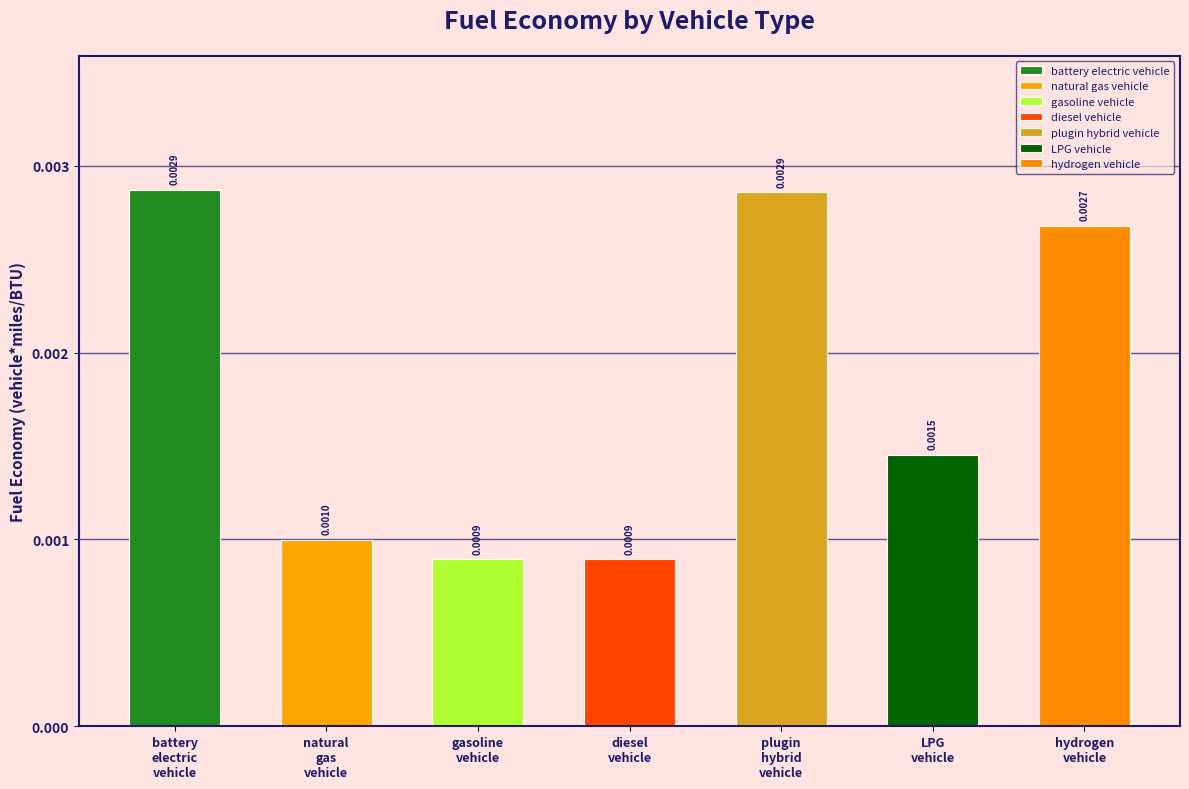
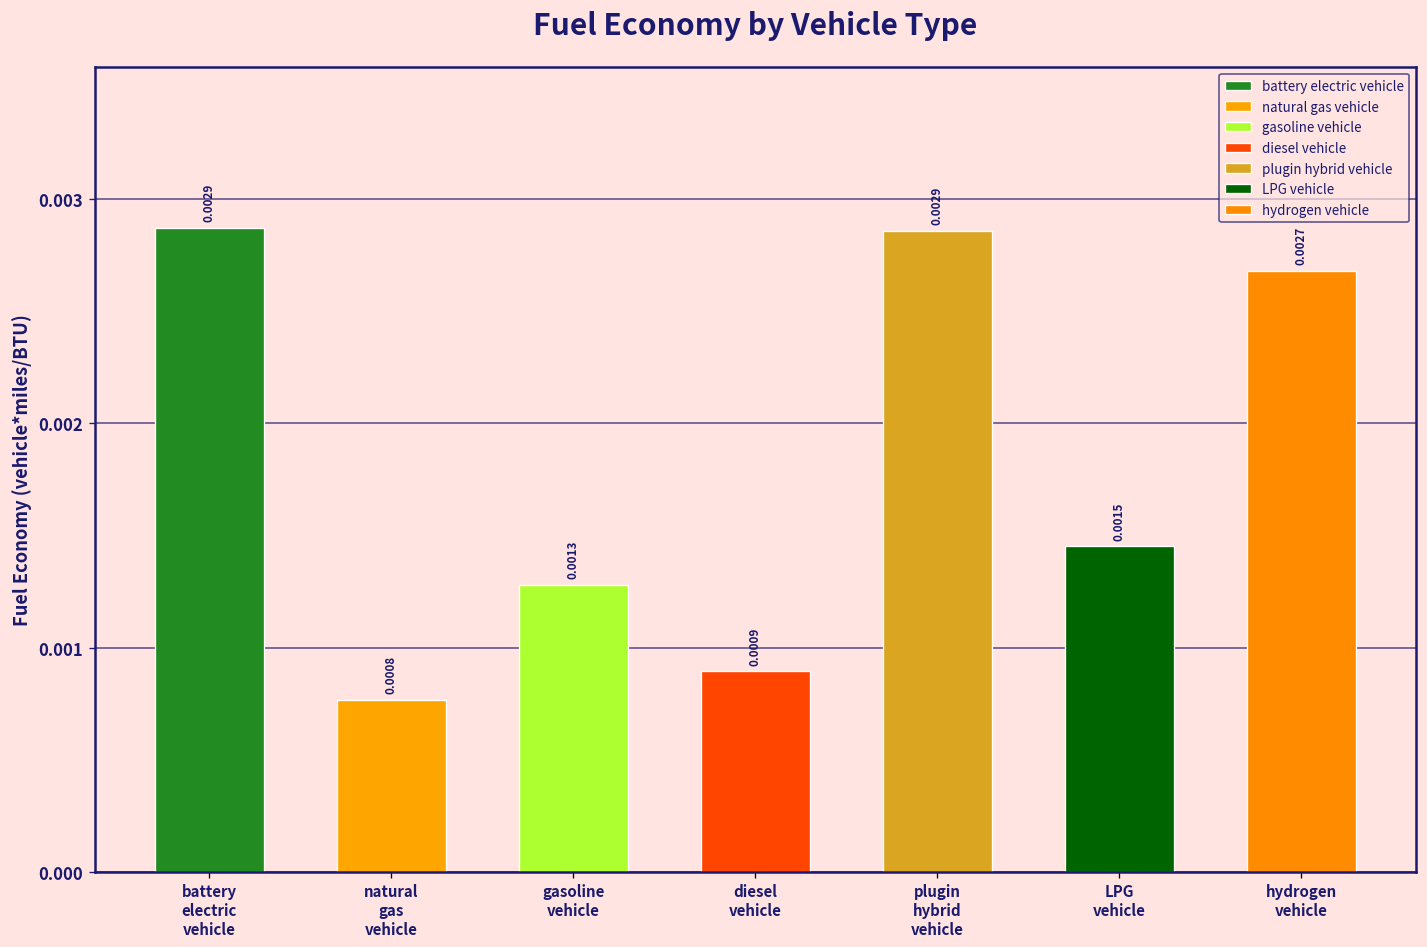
  {
    "battery electric vehicle": 0.0029,
-   "natural gas vehicle": 0.0010,
-   "gasoline vehicle": 0.0009,
+   "natural gas vehicle": 0.0008,
+   "gasoline vehicle": 0.0013,
    "diesel vehicle": 0.0009,
    "plugin hybrid vehicle": 0.0029,
    "LPG vehicle": 0.0015,
    "hydrogen vehicle": 0.0027
  }
